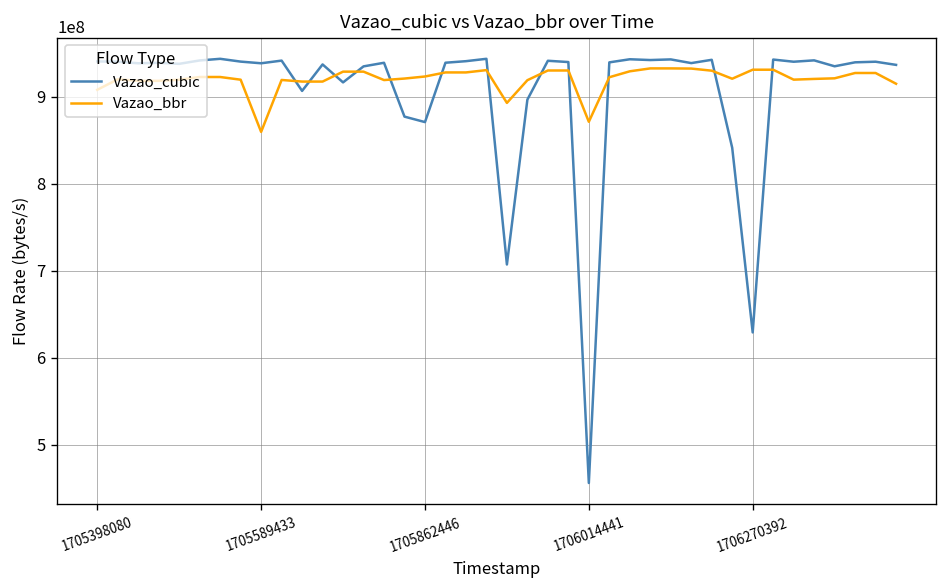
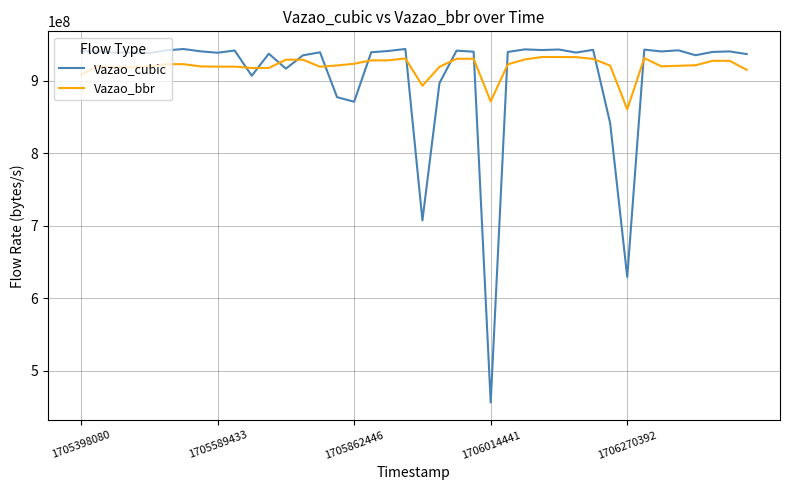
  {
    "Vazao_cubic": {
      "1705589433": 940000000,
      "1705862446": 870000000,
      "1706014441": 460000000,
      "1706270392": 630000000
    },
    "Vazao_bbr": {
-     "1705589433": 860000000,
+     "1705589433": 920000000,
      "1705862446": 920000000,
      "1706014441": 870000000,
-     "1706270392": 930000000
+     "1706270392": 860000000
    }
  }
